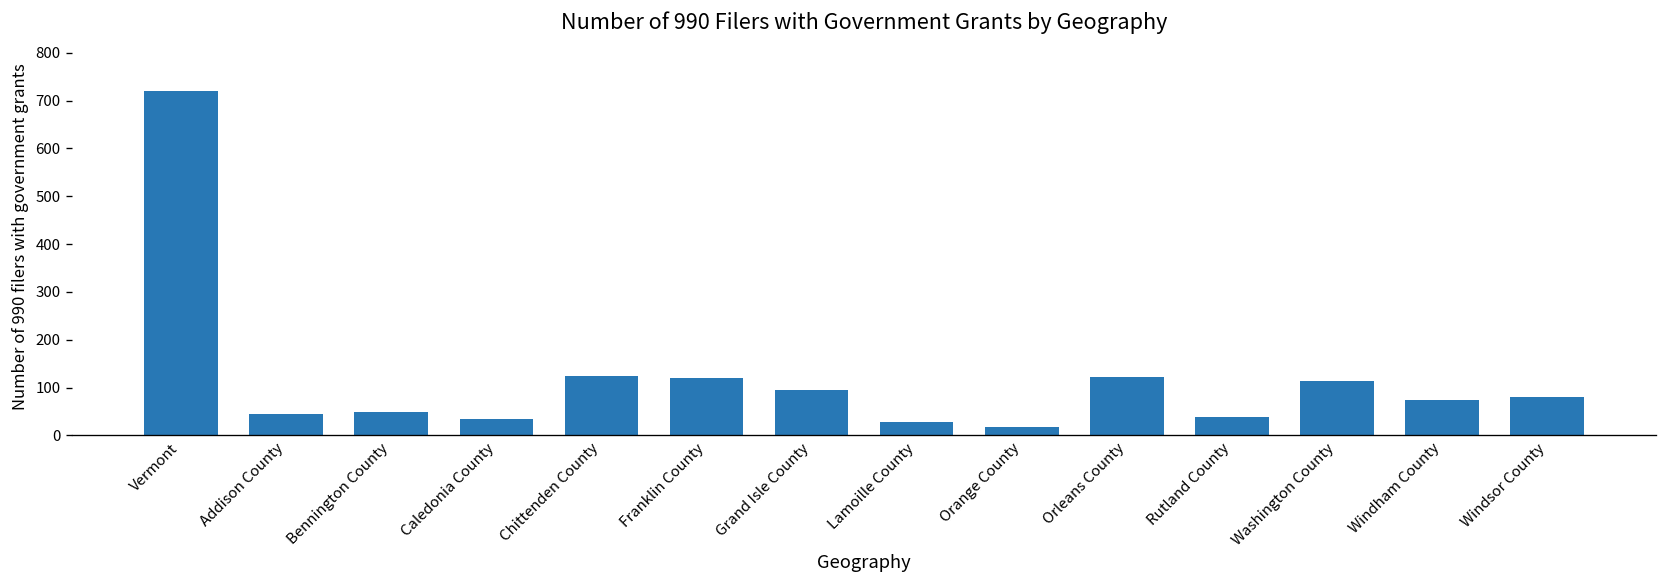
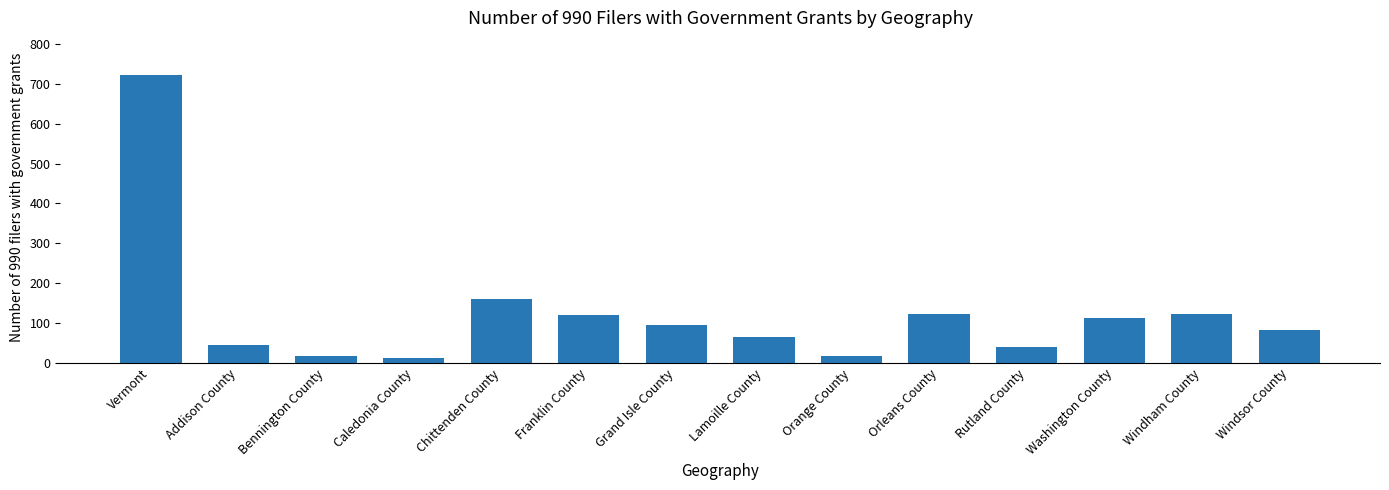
  {
    "Vermont": 720,
    "Addison County": 40,
-   "Bennington County": 50,
-   "Caledonia County": 40,
-   "Chittenden County": 130,
+   "Bennington County": 20,
+   "Caledonia County": 10,
+   "Chittenden County": 160,
    "Franklin County": 120,
    "Grand Isle County": 90,
-   "Lamoille County": 30,
+   "Lamoille County": 70,
    "Orange County": 20,
    "Orleans County": 120,
    "Rutland County": 40,
    "Washington County": 110,
-   "Windham County": 70,
+   "Windham County": 120,
    "Windsor County": 80
  }
